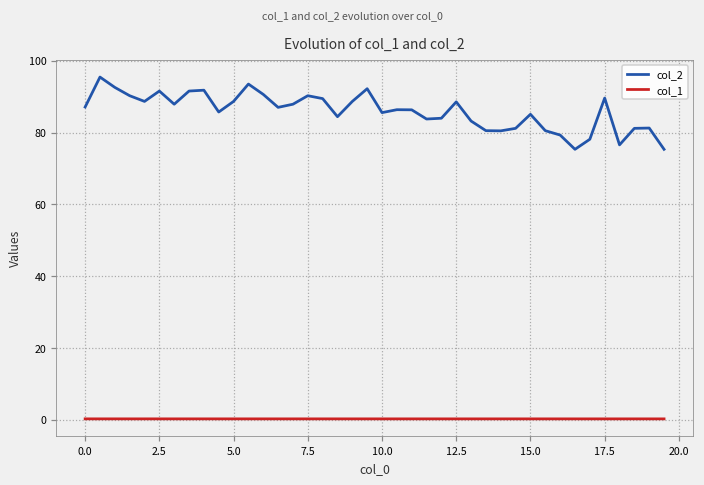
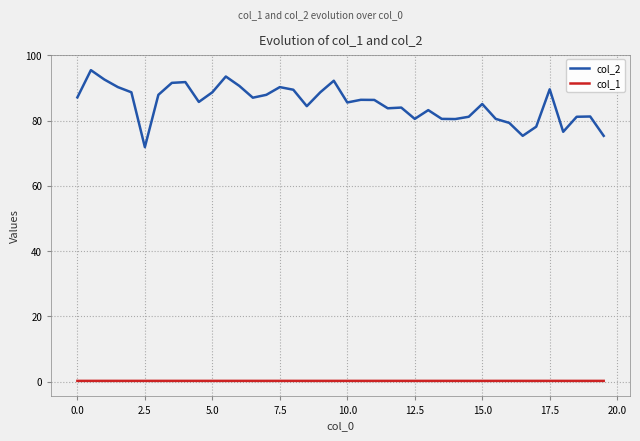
  {
    "col_2": {
      "0.0": 87,
-     "2.5": 92,
+     "2.5": 72,
      "5.0": 89,
      "7.5": 90,
      "10.0": 86,
-     "12.5": 89,
+     "12.5": 81,
      "15.0": 85,
      "17.5": 90
    },
    "col_1": {
      "0.0": 0,
      "2.5": 0,
      "5.0": 0,
      "7.5": 0,
      "10.0": 0,
      "12.5": 0,
      "15.0": 0,
      "17.5": 0
    }
  }
